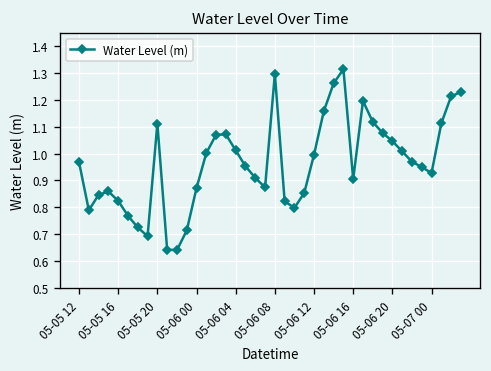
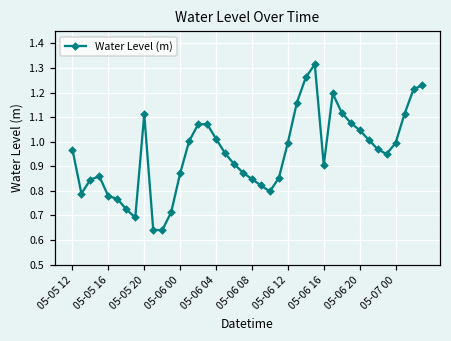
  {
    "05-05 12": 0.97,
-   "05-05 16": 0.82,
+   "05-05 16": 0.78,
    "05-05 20": 1.11,
    "05-06 00": 0.87,
    "05-06 04": 1.01,
-   "05-06 08": 1.30,
+   "05-06 08": 0.85,
    "05-06 12": 1.00,
    "05-06 16": 0.90,
    "05-06 20": 1.05,
-   "05-07 00": 0.93
+   "05-07 00": 0.99
  }
